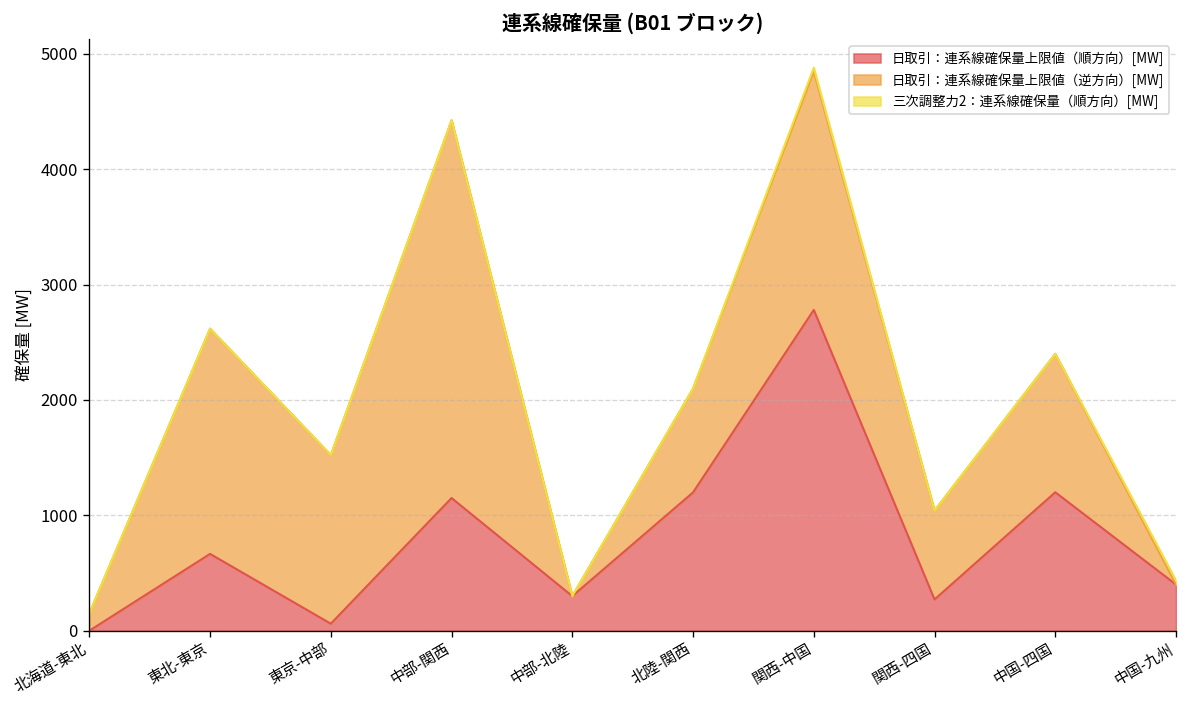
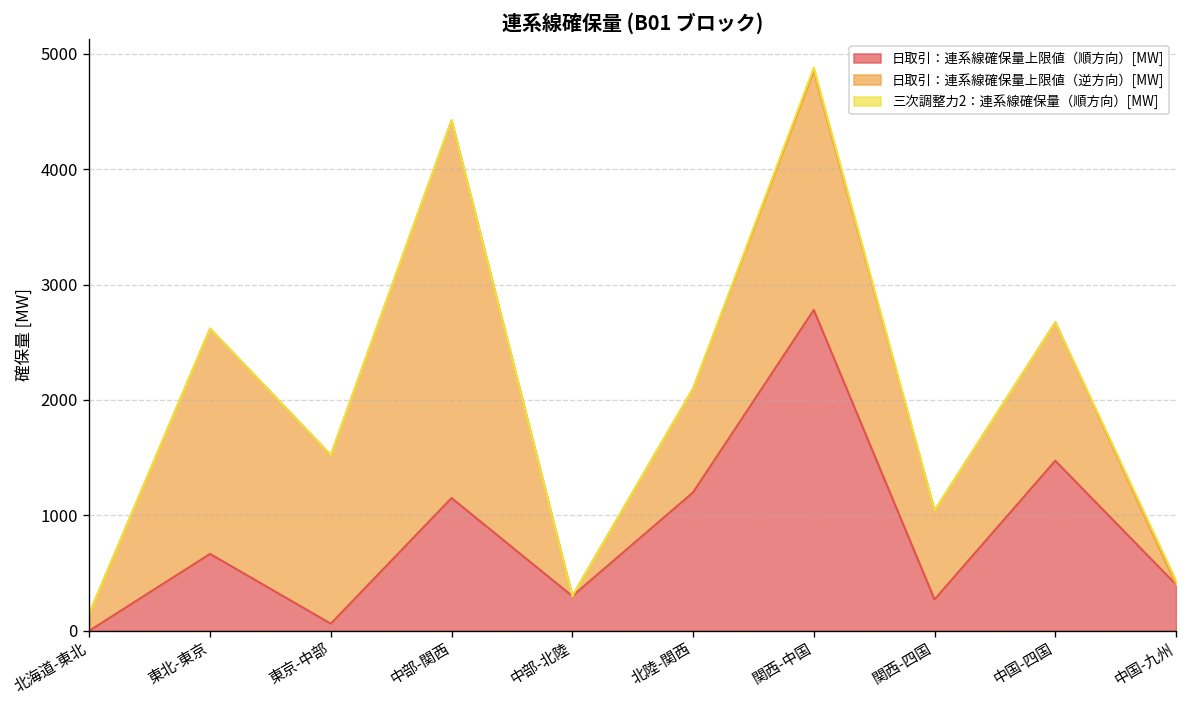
  {
    "日取引：連系線確保量上限値（順方向）[MW]": {
      "北海道-東北": 0,
      "東北-東京": 700,
      "東京-中部": 100,
      "中部-関西": 1200,
      "北陸-関西": 1200,
      "関西-中国": 2800,
      "関西-四国": 300,
-     "中国-四国": 1200
+     "中国-四国": 1500
    },
    "日取引：連系線確保量上限値（逆方向）[MW]": {
      "関西-中国": 2100
    },
    "三次調整力2：連系線確保量（順方向）[MW]": {
      "関西-中国": 0,
      "中国-九州": 0
    }
  }
